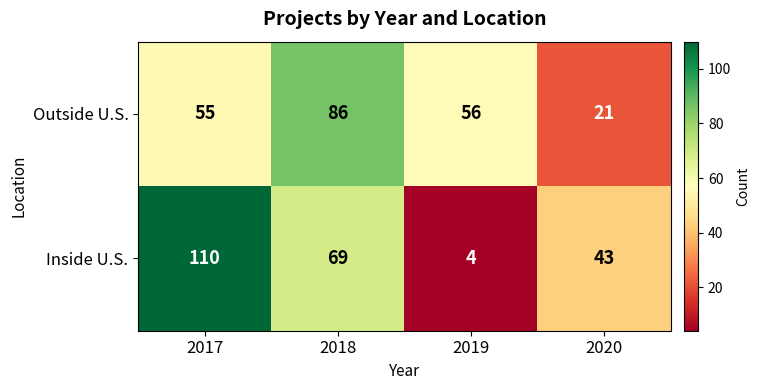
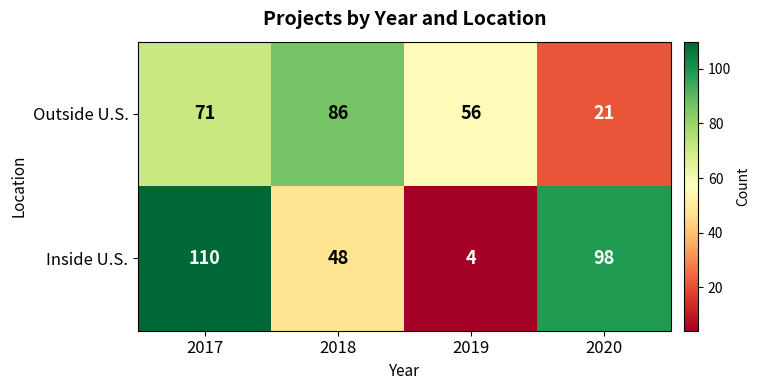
  {
    "Outside U.S.": {
-     "2017": 55,
+     "2017": 71,
      "2018": 86,
      "2019": 56,
      "2020": 21
    },
    "Inside U.S.": {
      "2017": 110,
-     "2018": 69,
+     "2018": 48,
      "2019": 4,
-     "2020": 43
+     "2020": 98
    }
  }
